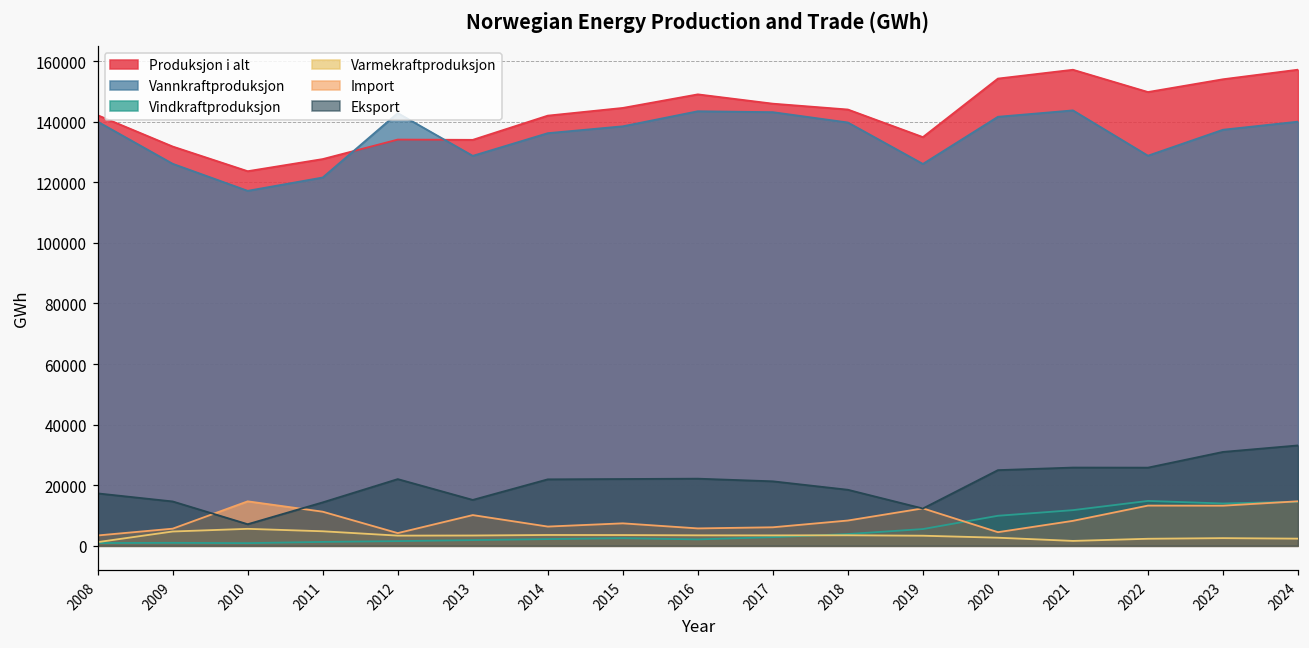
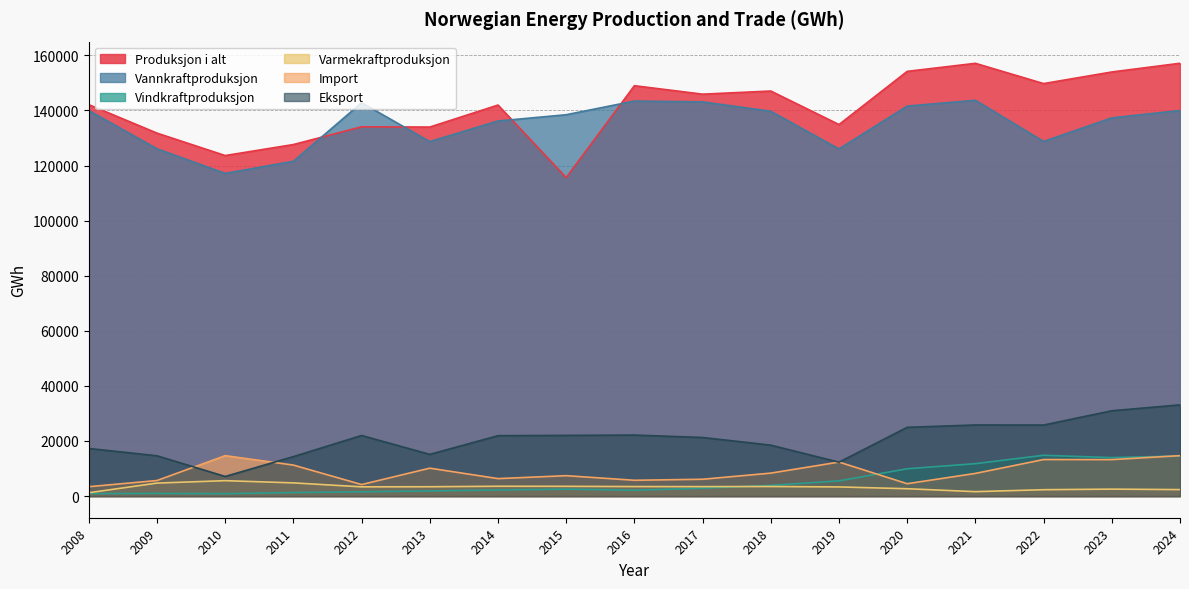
  {
    "Produksjon i alt": {
      "2008": 142000,
      "2009": 132000,
      "2010": 124000,
      "2011": 128000,
      "2012": 134000,
      "2013": 134000,
      "2014": 142000,
-     "2015": 145000,
+     "2015": 116000,
      "2016": 149000,
      "2017": 146000,
-     "2018": 144000,
+     "2018": 147000,
      "2019": 135000,
      "2020": 154000,
      "2021": 157000,
      "2022": 150000,
      "2023": 154000,
      "2024": 157000
    }
  }
